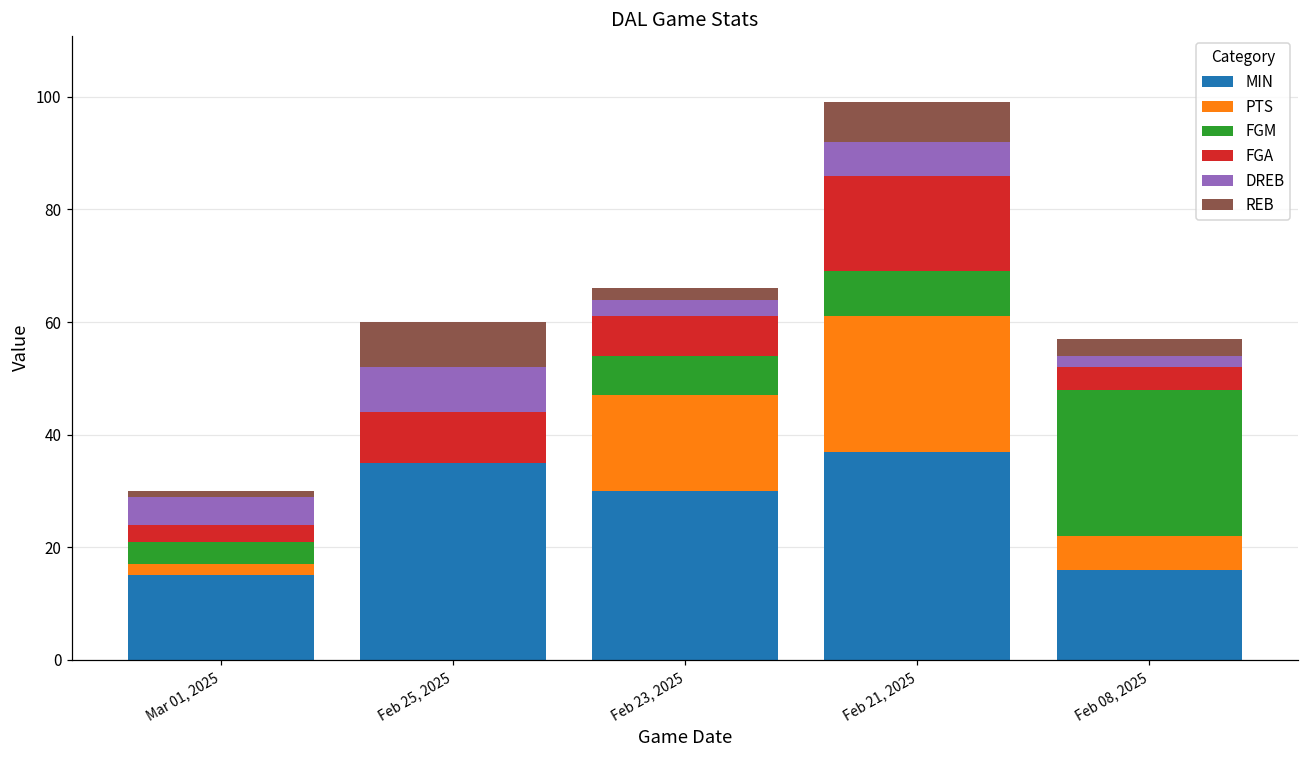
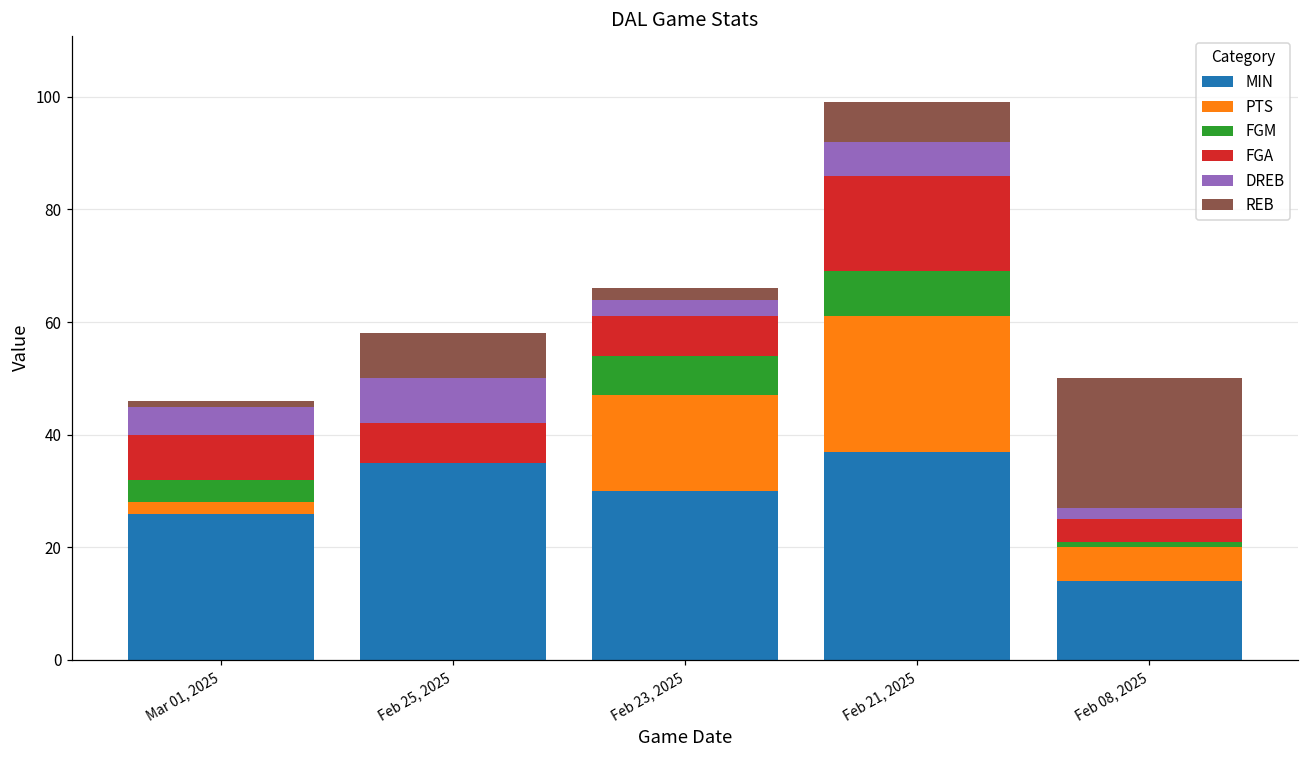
  {
    "MIN": {
-     "Mar 01, 2025": 15,
+     "Mar 01, 2025": 26,
      "Feb 25, 2025": 35,
      "Feb 23, 2025": 30,
      "Feb 21, 2025": 37,
-     "Feb 08, 2025": 16
+     "Feb 08, 2025": 14
    },
    "PTS": {
      "Mar 01, 2025": 2,
      "Feb 25, 2025": 0,
      "Feb 23, 2025": 17,
      "Feb 21, 2025": 24,
      "Feb 08, 2025": 6
    },
    "FGM": {
      "Mar 01, 2025": 4,
      "Feb 25, 2025": 0,
      "Feb 23, 2025": 7,
      "Feb 21, 2025": 8,
-     "Feb 08, 2025": 26
+     "Feb 08, 2025": 1
    },
    "FGA": {
-     "Mar 01, 2025": 3,
-     "Feb 25, 2025": 9,
+     "Mar 01, 2025": 8,
+     "Feb 25, 2025": 7,
      "Feb 23, 2025": 7,
      "Feb 21, 2025": 17,
      "Feb 08, 2025": 4
    },
    "DREB": {
      "Mar 01, 2025": 5,
      "Feb 25, 2025": 8,
      "Feb 23, 2025": 3,
      "Feb 21, 2025": 6,
      "Feb 08, 2025": 2
    },
    "REB": {
      "Mar 01, 2025": 1,
      "Feb 25, 2025": 8,
      "Feb 23, 2025": 2,
      "Feb 21, 2025": 7,
-     "Feb 08, 2025": 3
+     "Feb 08, 2025": 23
    }
  }
